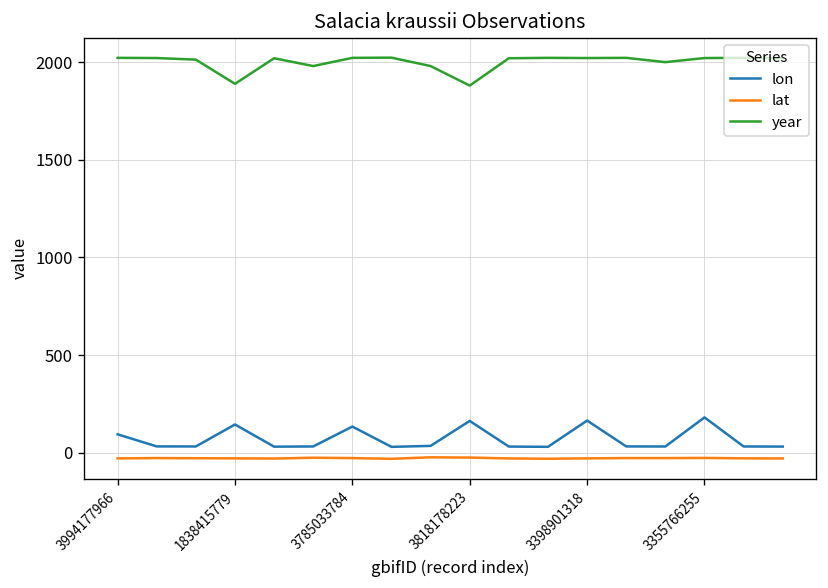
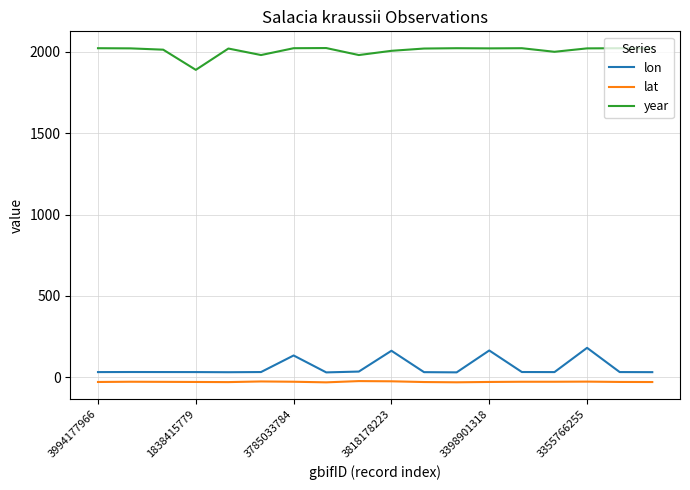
  {
    "lon": {
-     "3994177966": 90,
-     "1838415779": 150,
+     "3994177966": 30,
+     "1838415779": 30,
      "3785033784": 130,
      "3818178223": 160,
      "3398901318": 170,
      "3355766255": 180
    },
    "lat": {
      "3994177966": -30,
      "1838415779": -30,
      "3785033784": -30,
      "3818178223": -20,
      "3398901318": -30,
      "3355766255": -30
    },
    "year": {
      "3994177966": 2020,
      "1838415779": 1890,
      "3785033784": 2020,
-     "3818178223": 1880,
+     "3818178223": 2010,
      "3398901318": 2020,
      "3355766255": 2020
    }
  }
